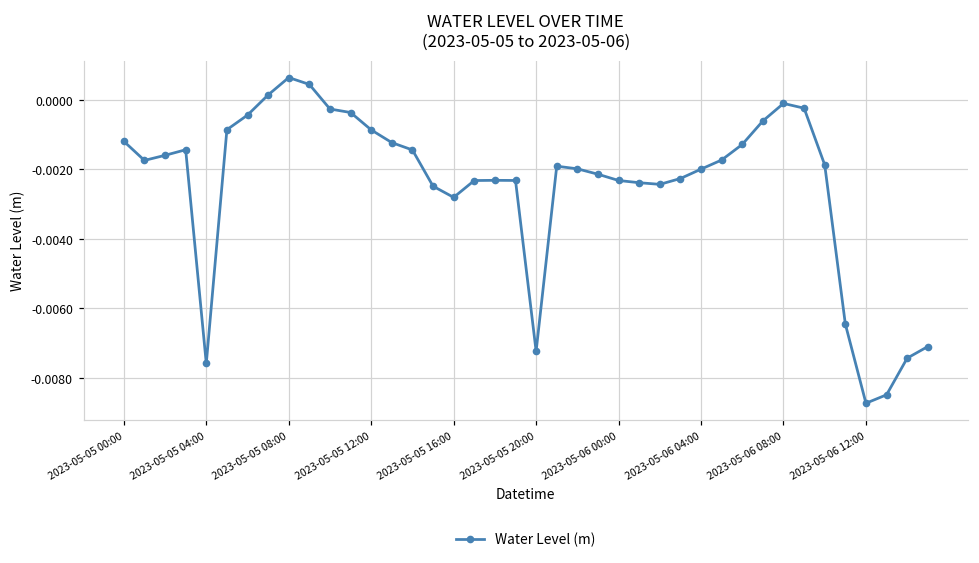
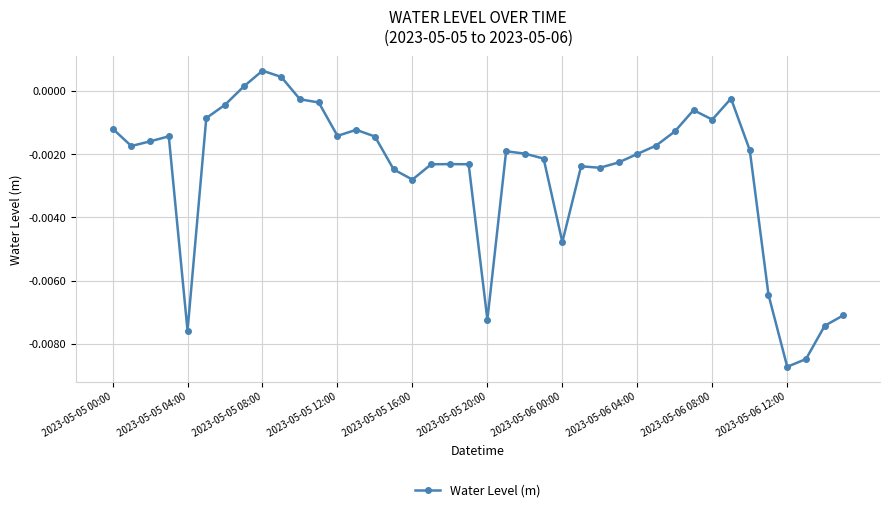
  {
    "2023-05-05 00:00": -0.0012,
    "2023-05-05 04:00": -0.0076,
    "2023-05-05 08:00": 0.0006,
-   "2023-05-05 12:00": -0.0009,
+   "2023-05-05 12:00": -0.0014,
    "2023-05-05 16:00": -0.0028,
    "2023-05-05 20:00": -0.0072,
-   "2023-05-06 00:00": -0.0023,
+   "2023-05-06 00:00": -0.0048,
    "2023-05-06 04:00": -0.0020,
-   "2023-05-06 08:00": -0.0001,
+   "2023-05-06 08:00": -0.0009,
    "2023-05-06 12:00": -0.0087
  }
